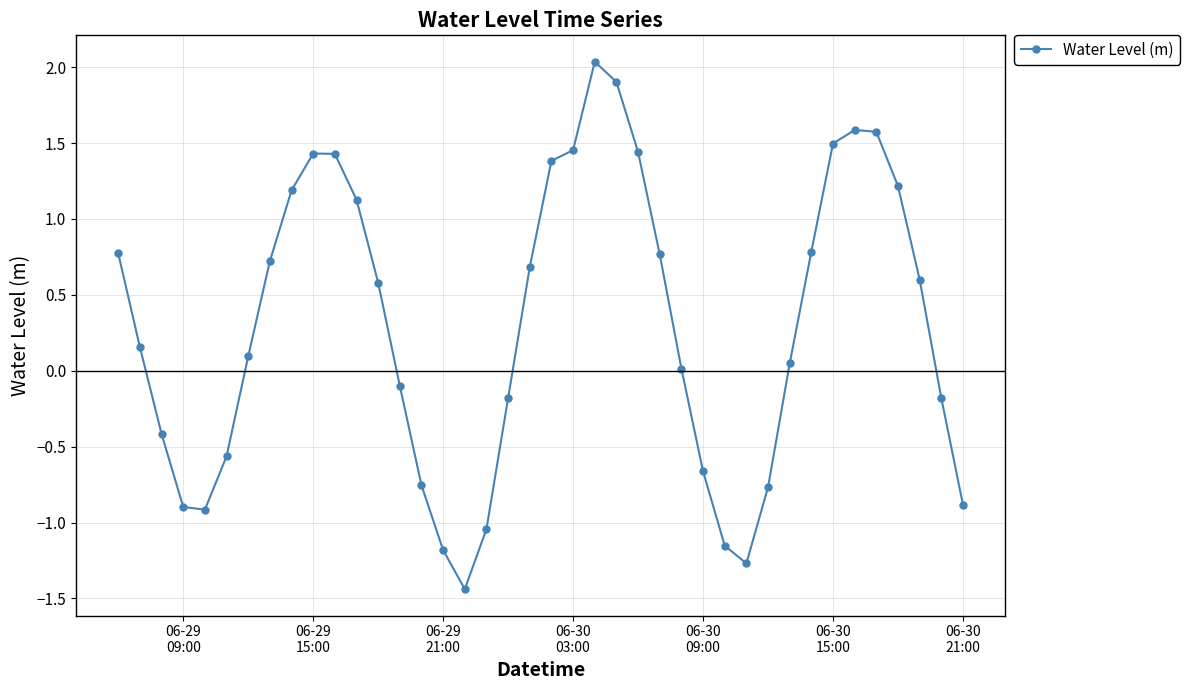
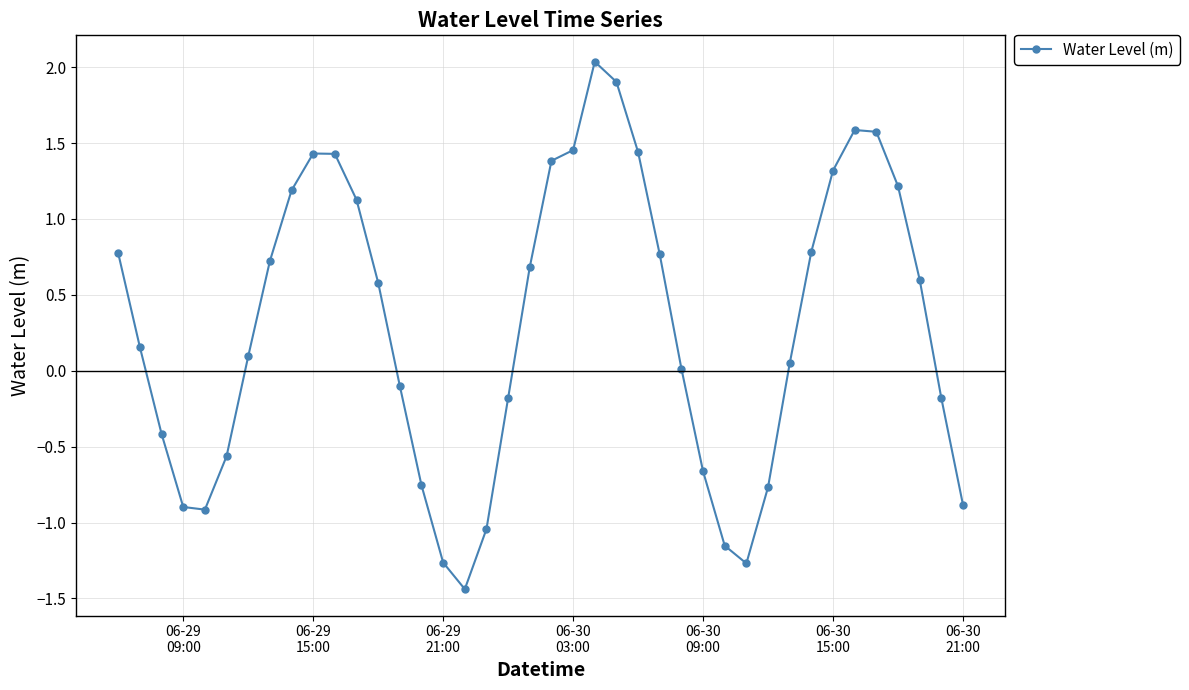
  {
    "06-29 09:00": -0.90,
    "06-29 15:00": 1.43,
-   "06-29 21:00": -1.18,
+   "06-29 21:00": -1.26,
    "06-30 03:00": 1.45,
    "06-30 09:00": -0.66,
-   "06-30 15:00": 1.50,
+   "06-30 15:00": 1.32,
    "06-30 21:00": -0.88
  }
